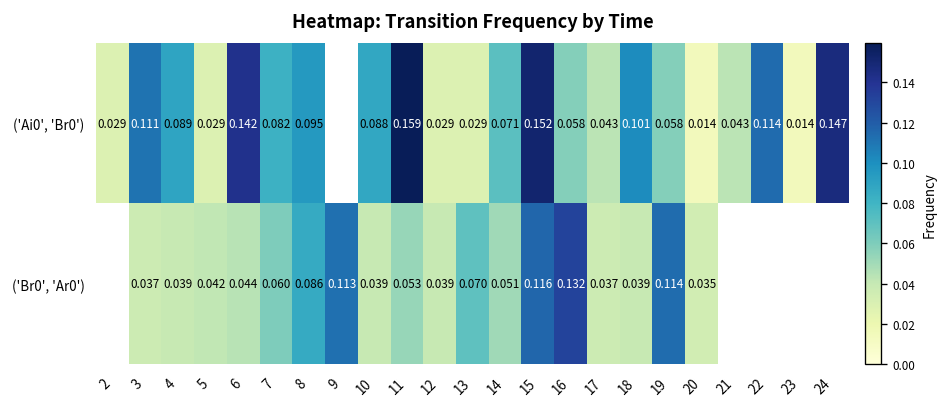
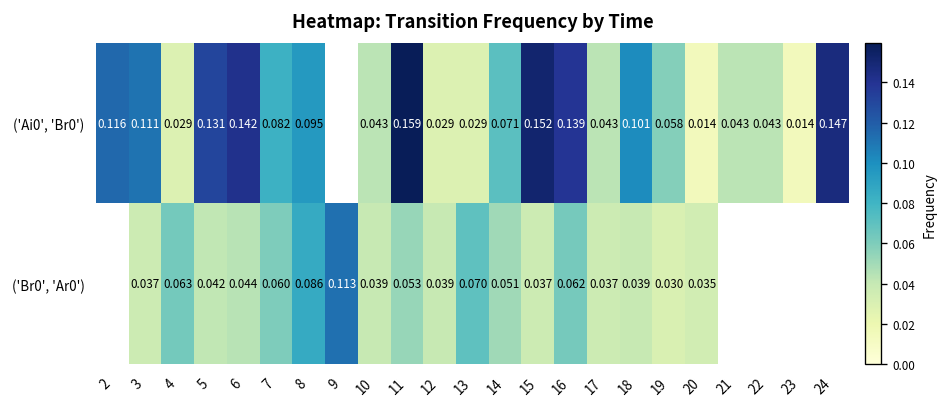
  {
    "('Ai0', 'Br0')": {
-     "2": 0.029,
+     "2": 0.116,
      "3": 0.111,
-     "4": 0.089,
-     "5": 0.029,
+     "4": 0.029,
+     "5": 0.131,
      "6": 0.142,
      "7": 0.082,
      "8": 0.095,
-     "10": 0.088,
+     "10": 0.043,
      "11": 0.159,
      "12": 0.029,
      "13": 0.029,
      "14": 0.071,
      "15": 0.152,
-     "16": 0.058,
+     "16": 0.139,
      "17": 0.043,
      "18": 0.101,
      "19": 0.058,
      "20": 0.014,
      "21": 0.043,
-     "22": 0.114,
+     "22": 0.043,
      "23": 0.014,
      "24": 0.147
    },
    "('Br0', 'Ar0')": {
      "3": 0.037,
-     "4": 0.039,
+     "4": 0.063,
      "5": 0.042,
      "6": 0.044,
      "7": 0.060,
      "8": 0.086,
      "9": 0.113,
      "10": 0.039,
      "11": 0.053,
      "12": 0.039,
      "13": 0.070,
      "14": 0.051,
-     "15": 0.116,
-     "16": 0.132,
+     "15": 0.037,
+     "16": 0.062,
      "17": 0.037,
      "18": 0.039,
-     "19": 0.114,
+     "19": 0.030,
      "20": 0.035
    }
  }
